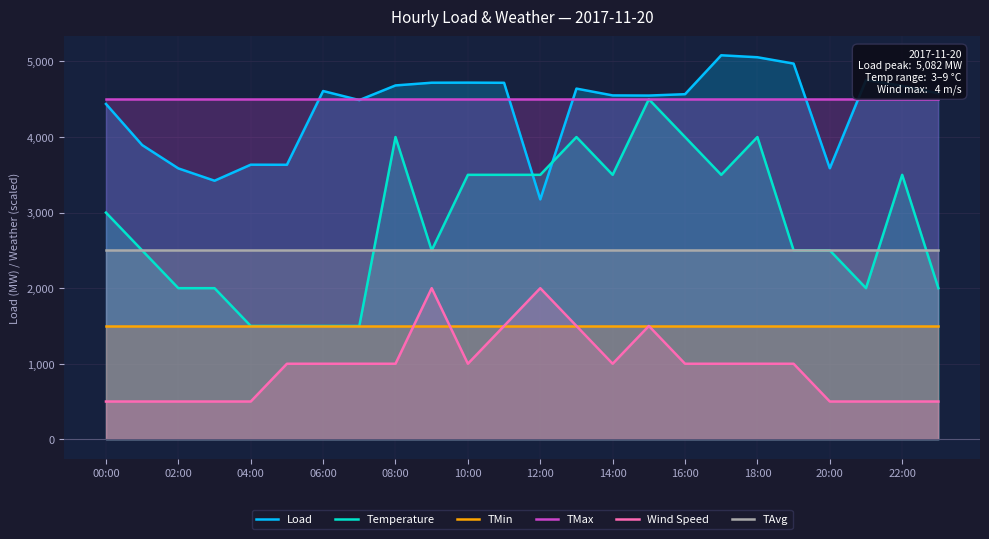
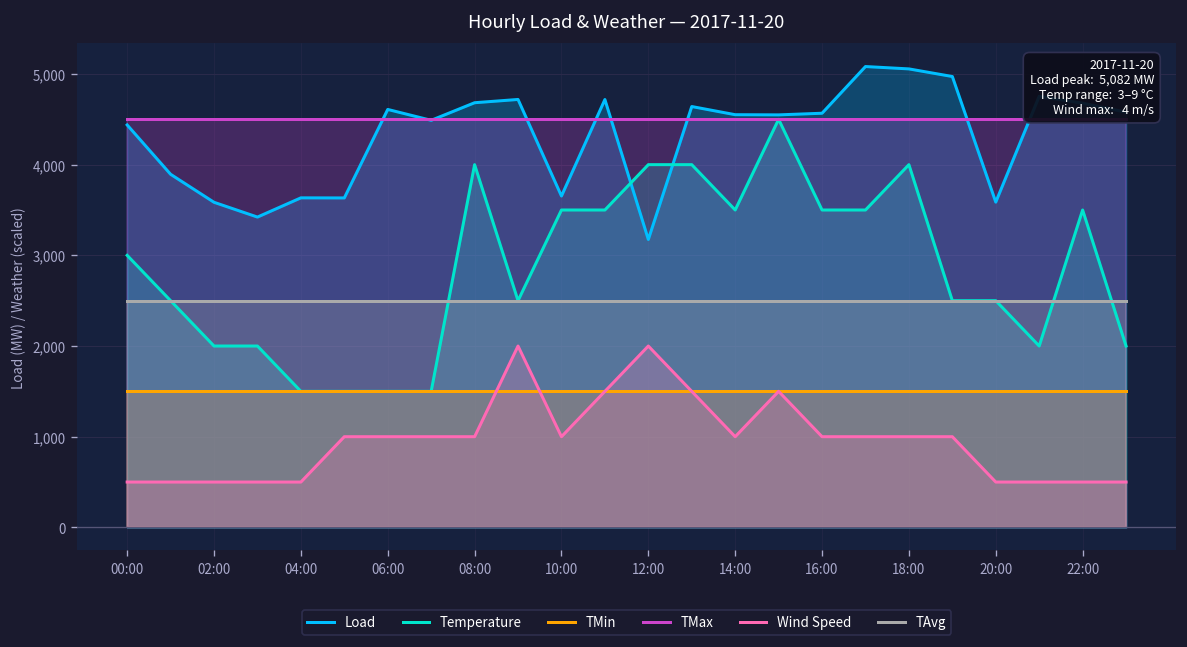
  {
    "Load": {
      "00:00": "4,400",
      "02:00": "3,600",
      "04:00": "3,600",
      "06:00": "4,600",
      "08:00": "4,700",
-     "10:00": "4,700",
+     "10:00": "3,700",
      "12:00": "3,200",
      "14:00": "4,600",
      "16:00": "4,600",
      "18:00": "5,100",
      "20:00": "3,600"
    },
    "Temperature": {
      "00:00": "3,000",
      "02:00": "2,000",
      "08:00": "4,000",
      "10:00": "3,500",
-     "12:00": "3,500",
+     "12:00": "4,000",
      "14:00": "3,500",
-     "16:00": "4,000",
+     "16:00": "3,500",
      "18:00": "4,000",
      "22:00": "3,500"
    },
    "TMin": {
      "00:00": "1,500",
      "02:00": "1,500",
      "08:00": "1,500",
      "10:00": "1,500",
      "12:00": "1,500",
      "14:00": "1,500",
      "16:00": "1,500",
      "18:00": "1,500",
      "20:00": "1,500",
      "22:00": "1,500"
    },
    "TMax": {
      "00:00": "4,500",
      "02:00": "4,500",
      "04:00": "4,500",
      "06:00": "4,500",
      "08:00": "4,500",
      "10:00": "4,500",
      "12:00": "4,500",
      "14:00": "4,500",
      "16:00": "4,500",
      "18:00": "4,500",
      "20:00": "4,500"
    },
    "Wind Speed": {
      "00:00": "500",
      "02:00": "500",
      "04:00": "500",
      "06:00": "1,000",
      "08:00": "1,000",
      "10:00": "1,000",
      "12:00": "2,000",
      "14:00": "1,000",
      "16:00": "1,000",
      "18:00": "1,000",
      "20:00": "500",
      "22:00": "500"
    },
    "TAvg": {
      "00:00": "2,500",
      "02:00": "2,500",
      "04:00": "2,500",
      "06:00": "2,500",
      "08:00": "2,500",
      "10:00": "2,500",
      "12:00": "2,500",
      "14:00": "2,500",
      "16:00": "2,500",
      "18:00": "2,500",
      "22:00": "2,500"
    }
  }
